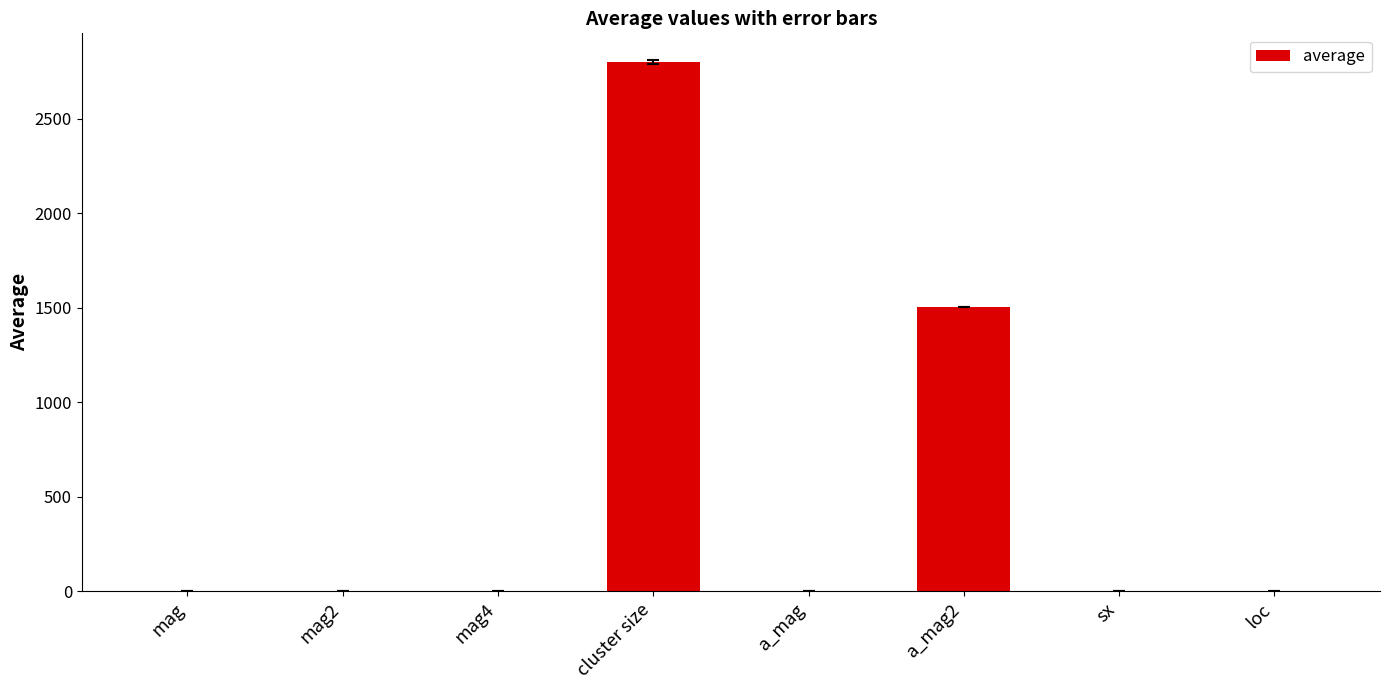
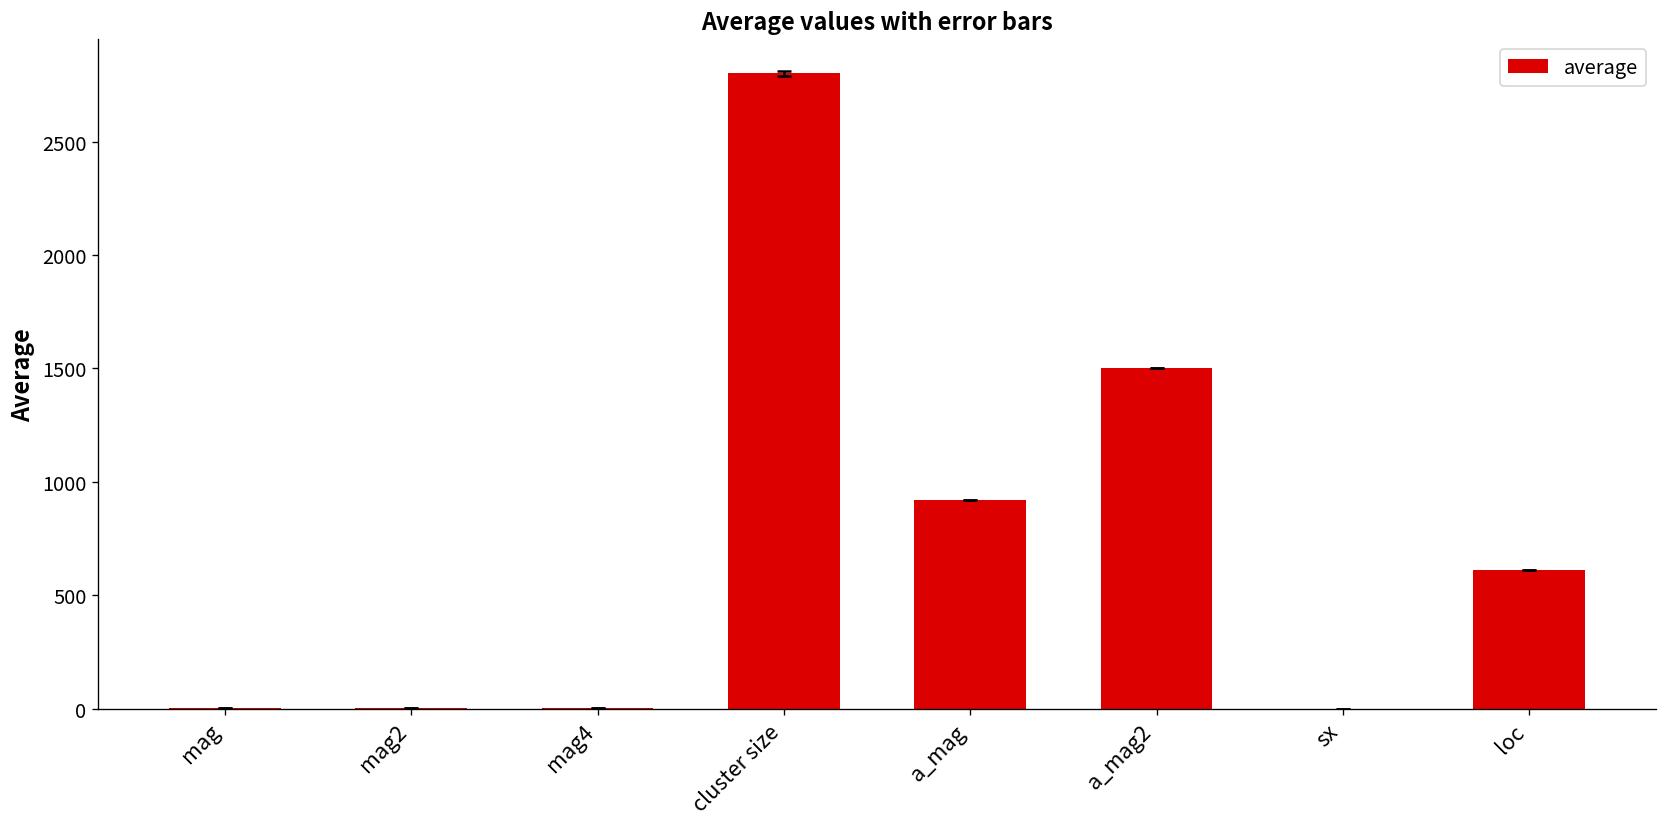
  {
    "average": {
      "cluster size": 2800,
-     "a_mag": 0,
+     "a_mag": 920,
      "a_mag2": 1500,
-     "loc": 0
+     "loc": 610
    }
  }
